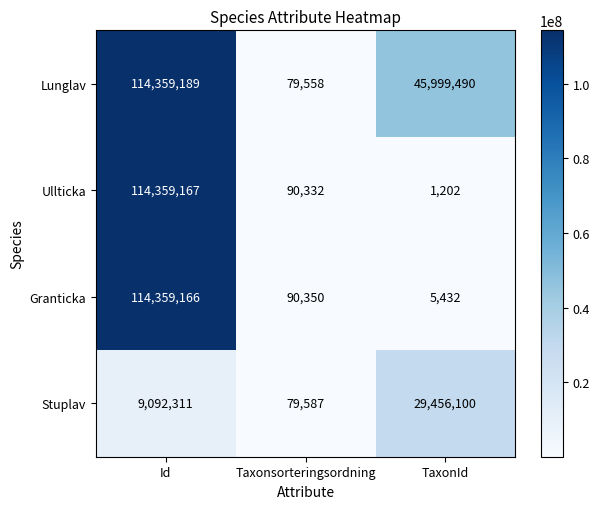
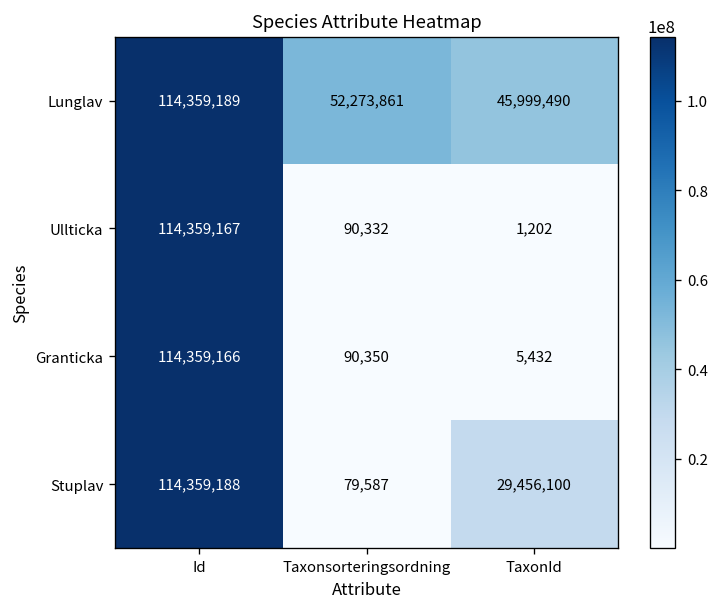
  {
    "Lunglav": {
      "Id": "114,359,189",
-     "Taxonsorteringsordning": "79,558",
+     "Taxonsorteringsordning": "52,273,861",
      "TaxonId": "45,999,490"
    },
    "Ullticka": {
      "Id": "114,359,167",
      "Taxonsorteringsordning": "90,332",
      "TaxonId": "1,202"
    },
    "Granticka": {
      "Id": "114,359,166",
      "Taxonsorteringsordning": "90,350",
      "TaxonId": "5,432"
    },
    "Stuplav": {
-     "Id": "9,092,311",
+     "Id": "114,359,188",
      "Taxonsorteringsordning": "79,587",
      "TaxonId": "29,456,100"
    }
  }
